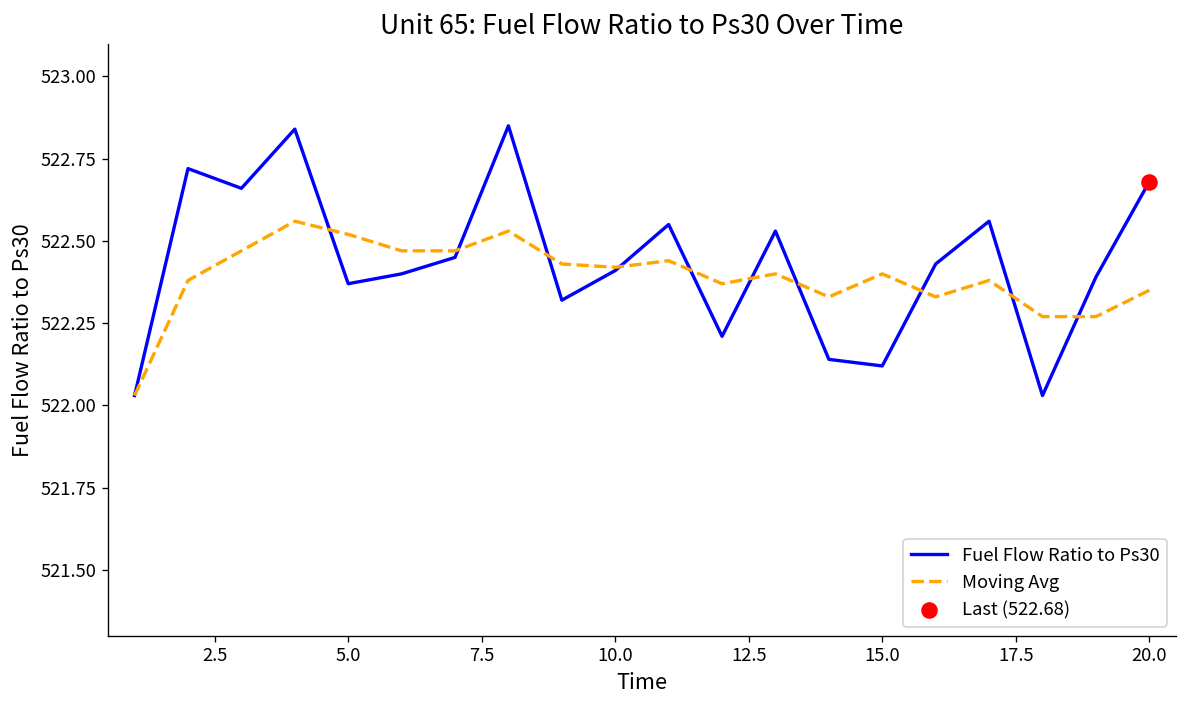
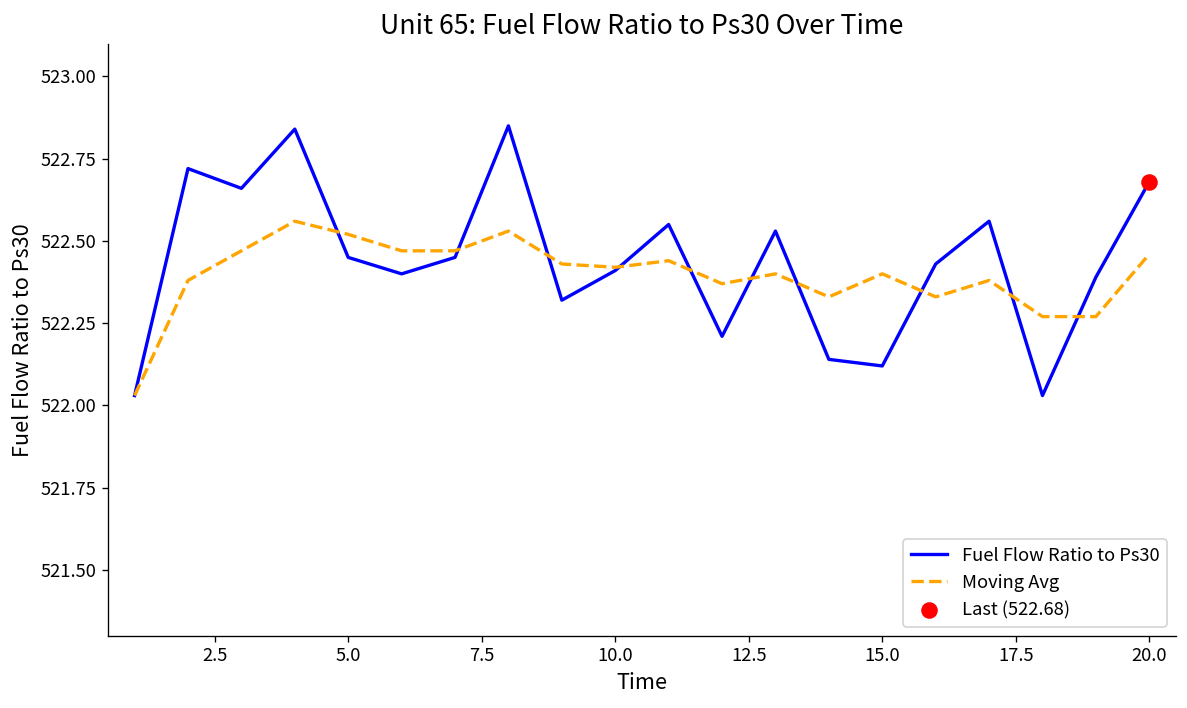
  {
    "Fuel Flow Ratio to Ps30": {
-     "5.0": 522.37,
+     "5.0": 522.45,
      "10.0": 522.41,
      "15.0": 522.12
    },
    "Moving Avg": {
      "5.0": 522.52,
      "10.0": 522.42,
      "15.0": 522.40,
-     "20.0": 522.35
+     "20.0": 522.46
    }
  }
